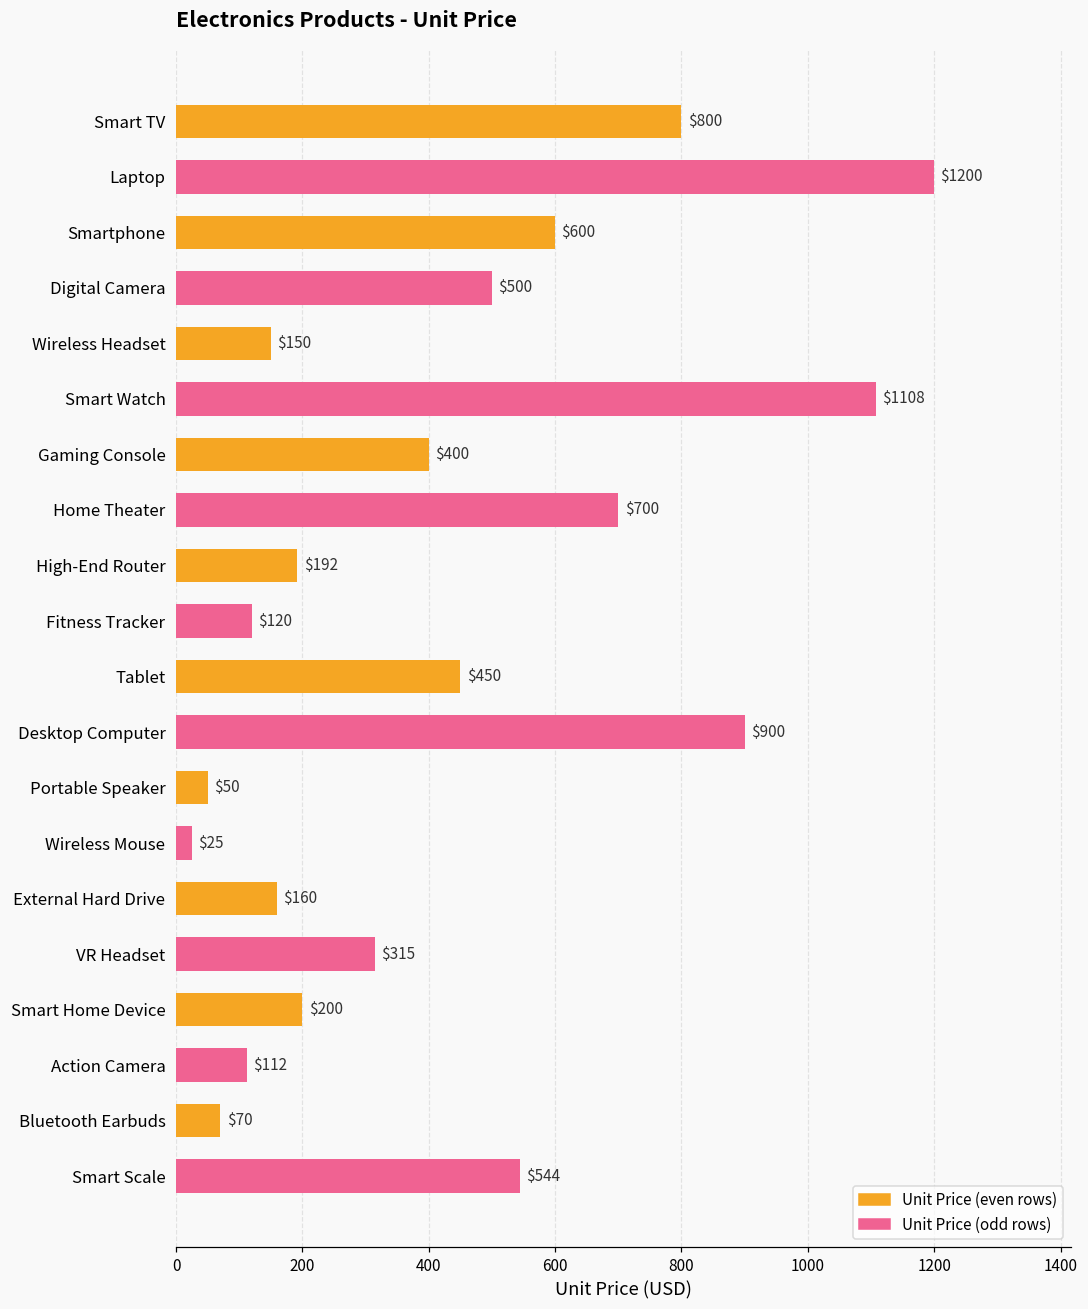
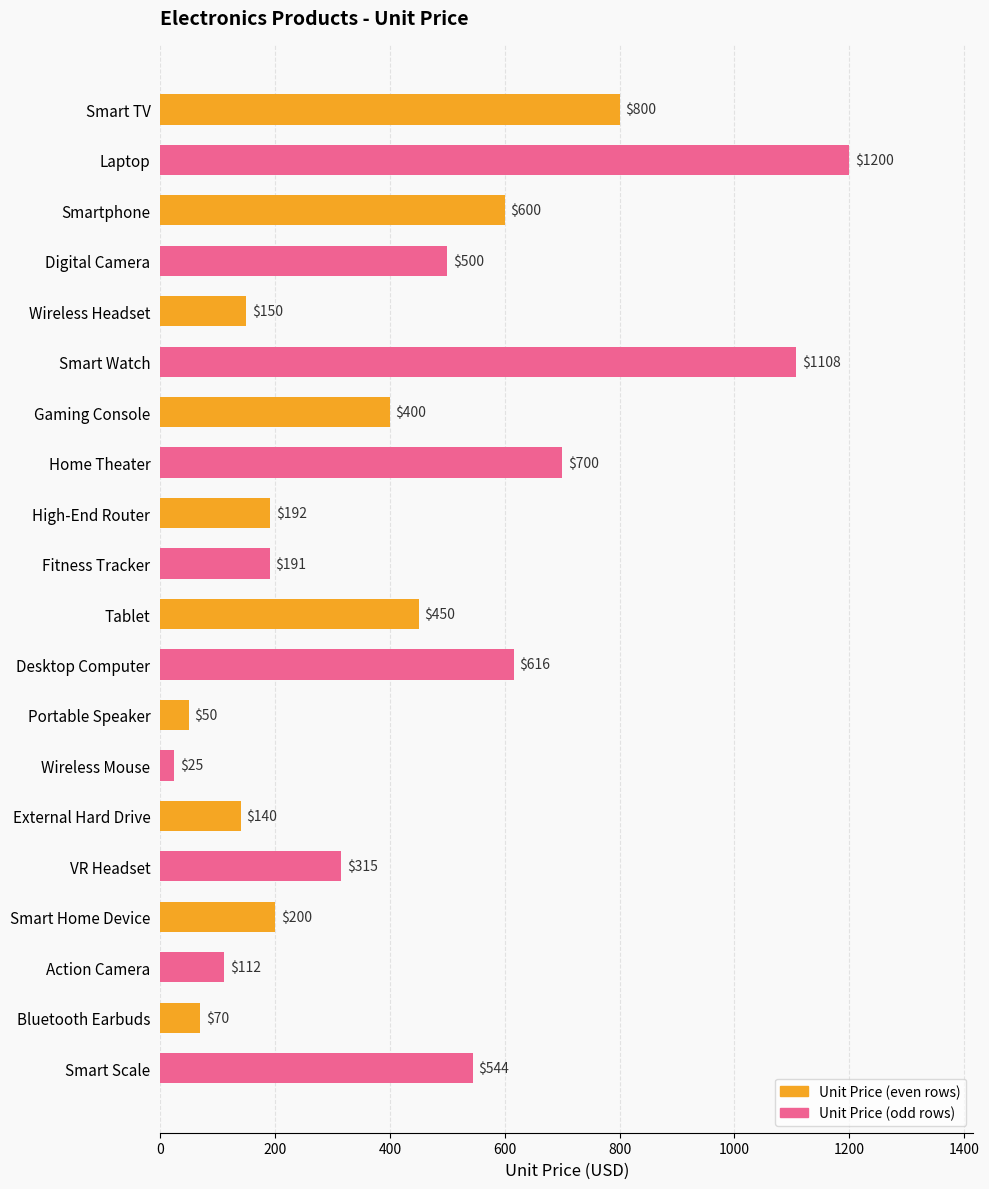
  {
    "Smart TV": "$800",
    "Laptop": "$1200",
    "Smartphone": "$600",
    "Digital Camera": "$500",
    "Wireless Headset": "$150",
    "Smart Watch": "$1108",
    "Gaming Console": "$400",
    "Home Theater": "$700",
    "High-End Router": "$192",
-   "Fitness Tracker": "$120",
+   "Fitness Tracker": "$191",
    "Tablet": "$450",
-   "Desktop Computer": "$900",
+   "Desktop Computer": "$616",
    "Portable Speaker": "$50",
    "Wireless Mouse": "$25",
-   "External Hard Drive": "$160",
+   "External Hard Drive": "$140",
    "VR Headset": "$315",
    "Smart Home Device": "$200",
    "Action Camera": "$112",
    "Bluetooth Earbuds": "$70",
    "Smart Scale": "$544"
  }
